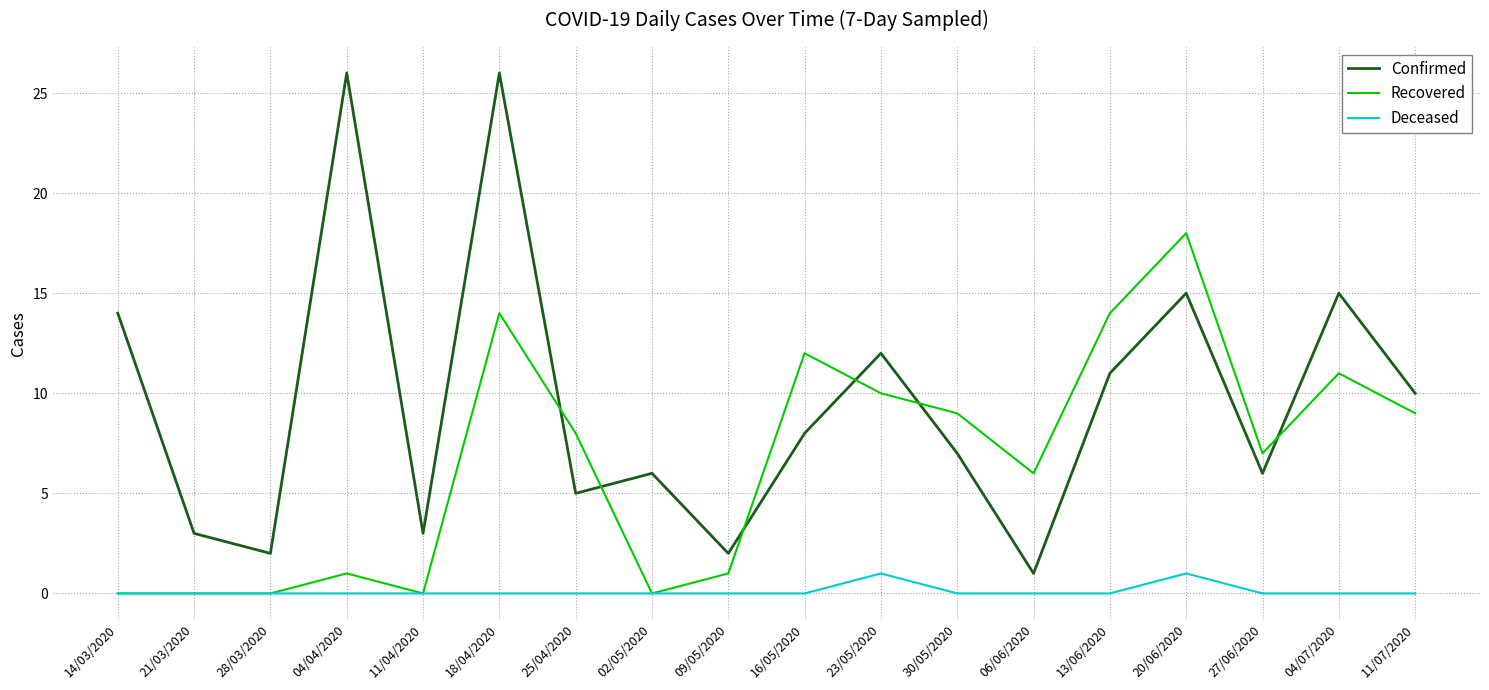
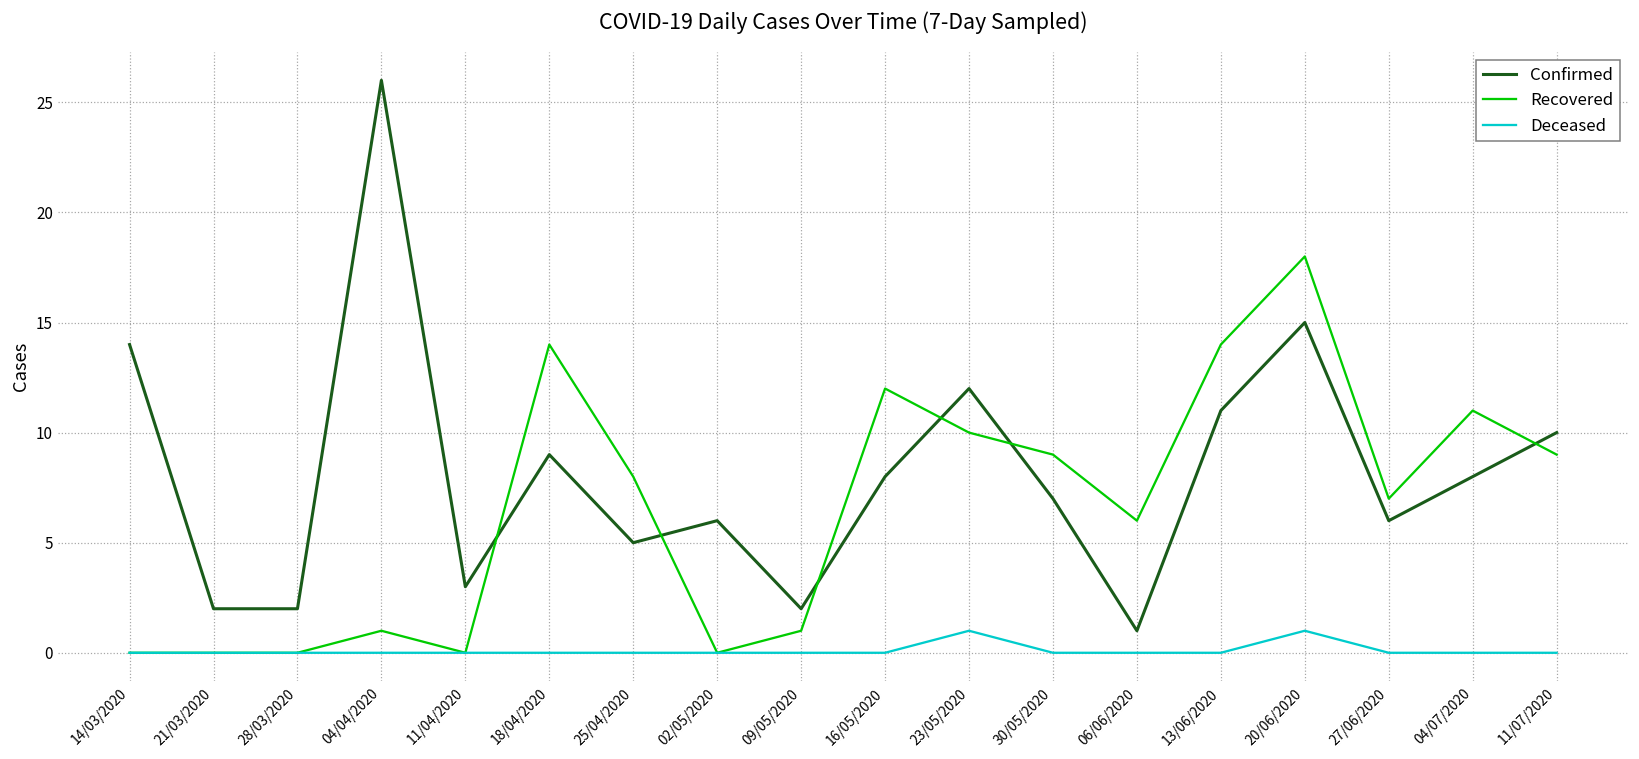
  {
    "Confirmed": {
      "14/03/2020": 14,
-     "21/03/2020": 3,
+     "21/03/2020": 2,
      "28/03/2020": 2,
      "04/04/2020": 26,
      "11/04/2020": 3,
-     "18/04/2020": 26,
+     "18/04/2020": 9,
      "25/04/2020": 5,
      "02/05/2020": 6,
      "09/05/2020": 2,
      "16/05/2020": 8,
      "23/05/2020": 12,
      "30/05/2020": 7,
      "06/06/2020": 1,
      "13/06/2020": 11,
      "20/06/2020": 15,
      "27/06/2020": 6,
-     "04/07/2020": 15,
+     "04/07/2020": 8,
      "11/07/2020": 10
    },
    "Recovered": {
      "04/04/2020": 1,
      "18/04/2020": 14,
      "25/04/2020": 8,
      "09/05/2020": 1,
      "16/05/2020": 12,
      "23/05/2020": 10,
      "30/05/2020": 9,
      "06/06/2020": 6,
      "13/06/2020": 14,
      "20/06/2020": 18,
      "27/06/2020": 7,
      "04/07/2020": 11,
      "11/07/2020": 9
    },
    "Deceased": {
      "04/04/2020": 0,
      "18/04/2020": 0,
      "25/04/2020": 0,
      "09/05/2020": 0,
      "16/05/2020": 0,
      "23/05/2020": 1,
      "30/05/2020": 0,
      "06/06/2020": 0,
      "13/06/2020": 0,
      "20/06/2020": 1,
      "27/06/2020": 0,
      "04/07/2020": 0,
      "11/07/2020": 0
    }
  }
